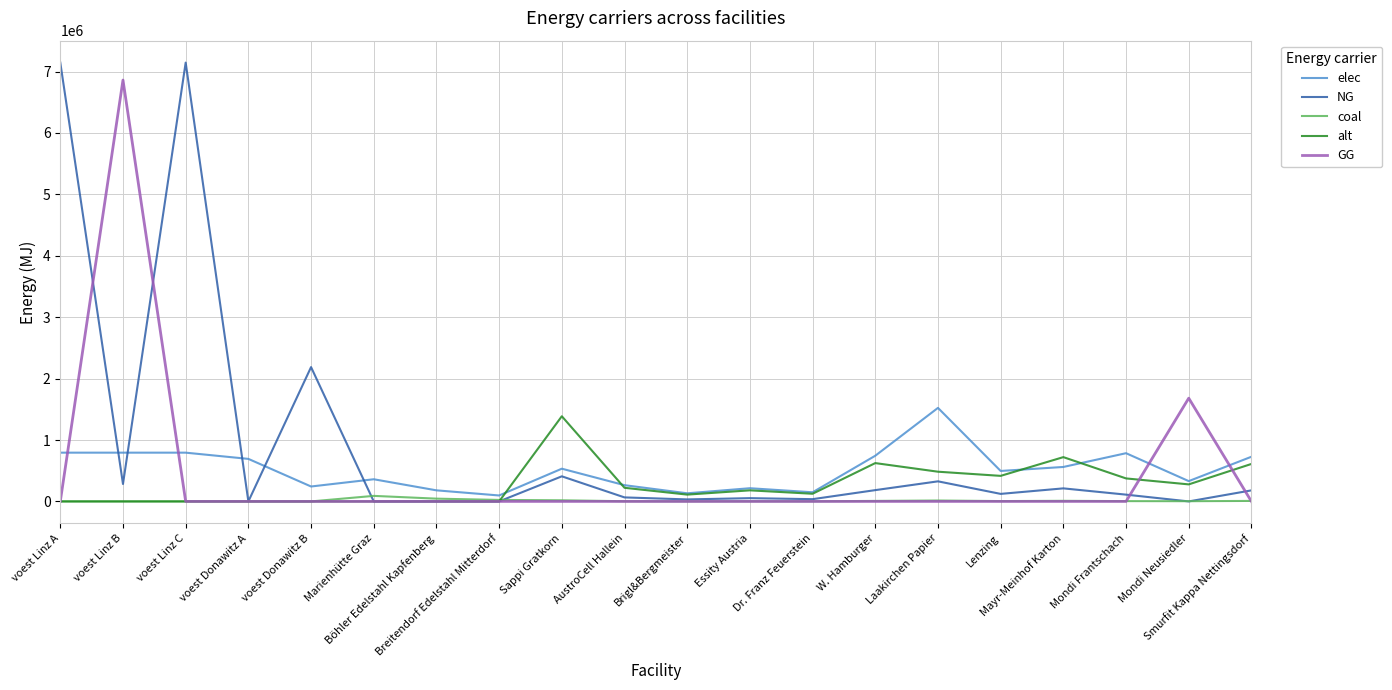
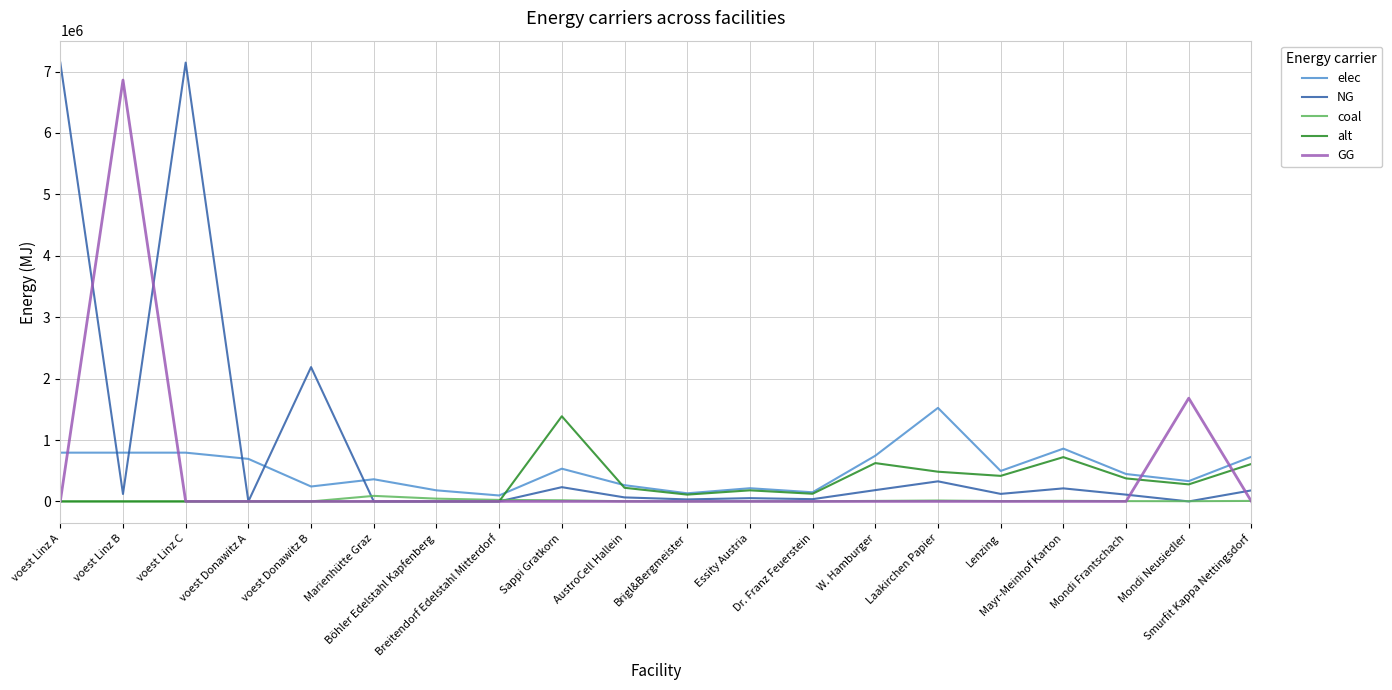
  {
    "elec": {
      "voest Linz A": 800000,
      "voest Linz B": 800000,
      "voest Linz C": 800000,
      "voest Donawitz A": 700000,
      "voest Donawitz B": 200000,
      "Marienhütte Graz": 400000,
      "Böhler Edelstahl Kapfenberg": 200000,
      "Breitendorf Edelstahl Mitterdorf": 100000,
      "Sappi Gratkorn": 500000,
      "AustroCell Hallein": 300000,
      "W. Hamburger": 700000,
      "Laakirchen Papier": 1500000,
      "Lenzing": 500000,
-     "Mayr-Meinhof Karton": 600000,
-     "Mondi Frantschach": 800000,
+     "Mayr-Meinhof Karton": 900000,
+     "Mondi Frantschach": 400000,
      "Mondi Neusiedler": 300000,
      "Smurfit Kappa Nettingsdorf": 700000
    },
    "NG": {
      "voest Linz A": 7100000,
-     "voest Linz B": 300000,
+     "voest Linz B": 100000,
      "voest Linz C": 7100000,
      "voest Donawitz B": 2200000,
-     "Sappi Gratkorn": 400000,
+     "Sappi Gratkorn": 200000,
      "AustroCell Hallein": 100000,
      "Essity Austria": 100000,
      "W. Hamburger": 200000,
      "Laakirchen Papier": 300000,
      "Lenzing": 100000,
      "Mayr-Meinhof Karton": 200000,
      "Mondi Frantschach": 100000,
      "Smurfit Kappa Nettingsdorf": 200000
    },
    "coal": {
      "Marienhütte Graz": 100000,
      "Böhler Edelstahl Kapfenberg": 0
    },
    "alt": {
      "Sappi Gratkorn": 1400000,
      "AustroCell Hallein": 200000,
      "W. Hamburger": 600000,
      "Laakirchen Papier": 500000,
      "Lenzing": 400000,
      "Mayr-Meinhof Karton": 700000,
      "Mondi Frantschach": 400000,
      "Mondi Neusiedler": 300000,
      "Smurfit Kappa Nettingsdorf": 600000
    },
    "GG": {
      "voest Linz B": 6900000,
      "Mondi Neusiedler": 1700000
    }
  }
